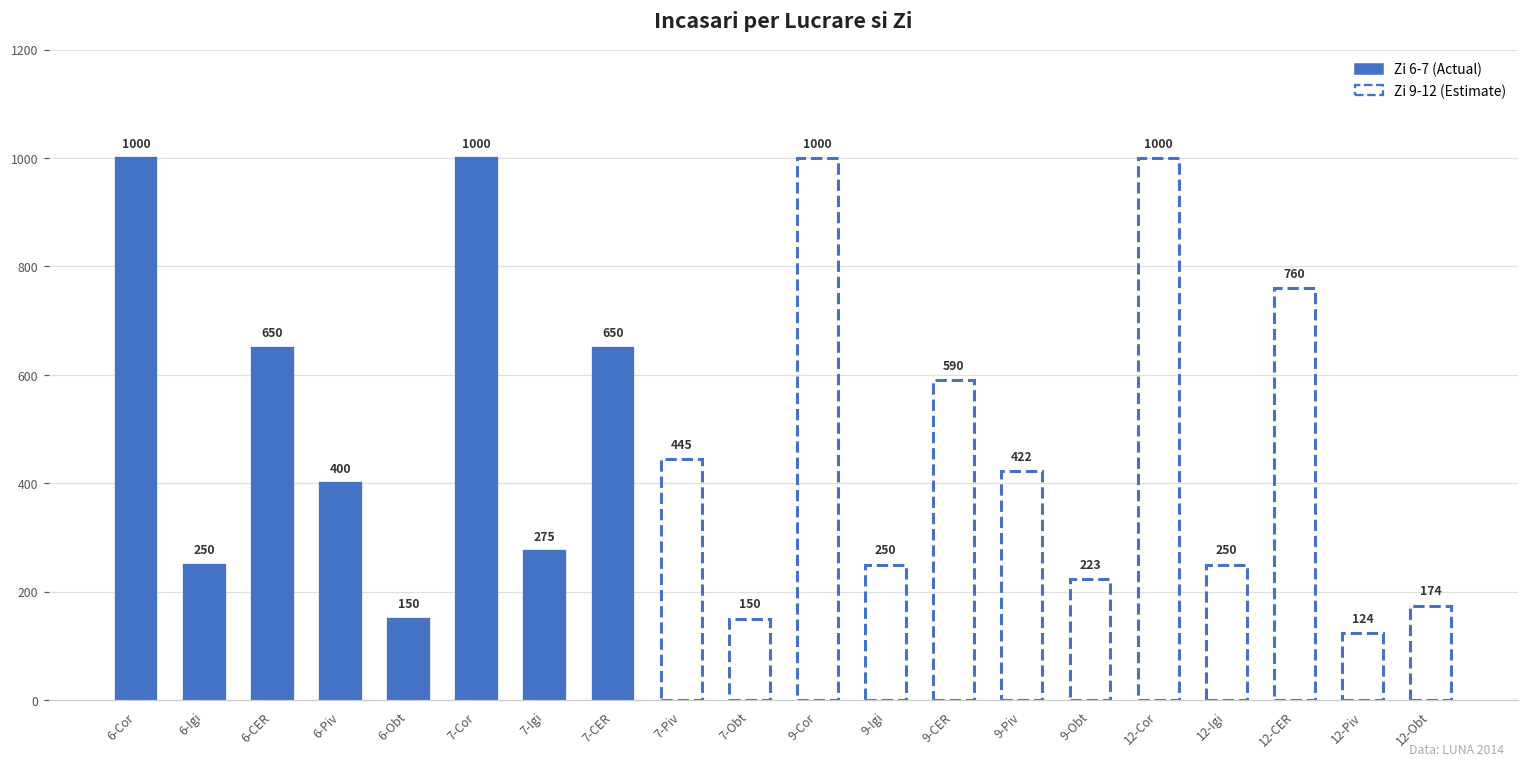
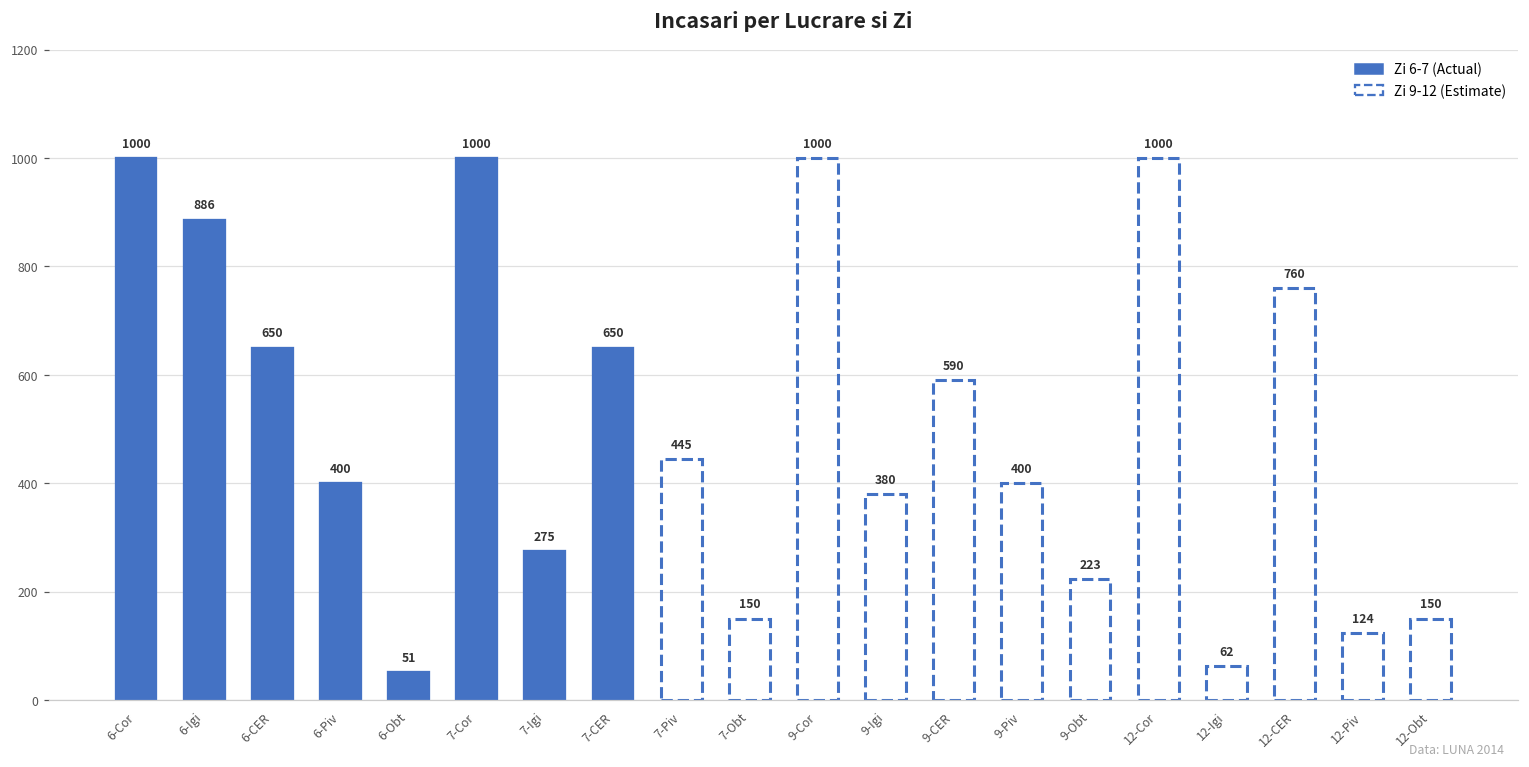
  {
    "6-Cor": 1000,
-   "6-Igi": 250,
+   "6-Igi": 886,
    "6-CER": 650,
    "6-Piv": 400,
-   "6-Obt": 150,
+   "6-Obt": 51,
    "7-Cor": 1000,
    "7-Igi": 275,
    "7-CER": 650,
    "7-Piv": 445,
    "7-Obt": 150,
    "9-Cor": 1000,
-   "9-Igi": 250,
+   "9-Igi": 380,
    "9-CER": 590,
-   "9-Piv": 422,
+   "9-Piv": 400,
    "9-Obt": 223,
    "12-Cor": 1000,
-   "12-Igi": 250,
+   "12-Igi": 62,
    "12-CER": 760,
    "12-Piv": 124,
-   "12-Obt": 174
+   "12-Obt": 150
  }
